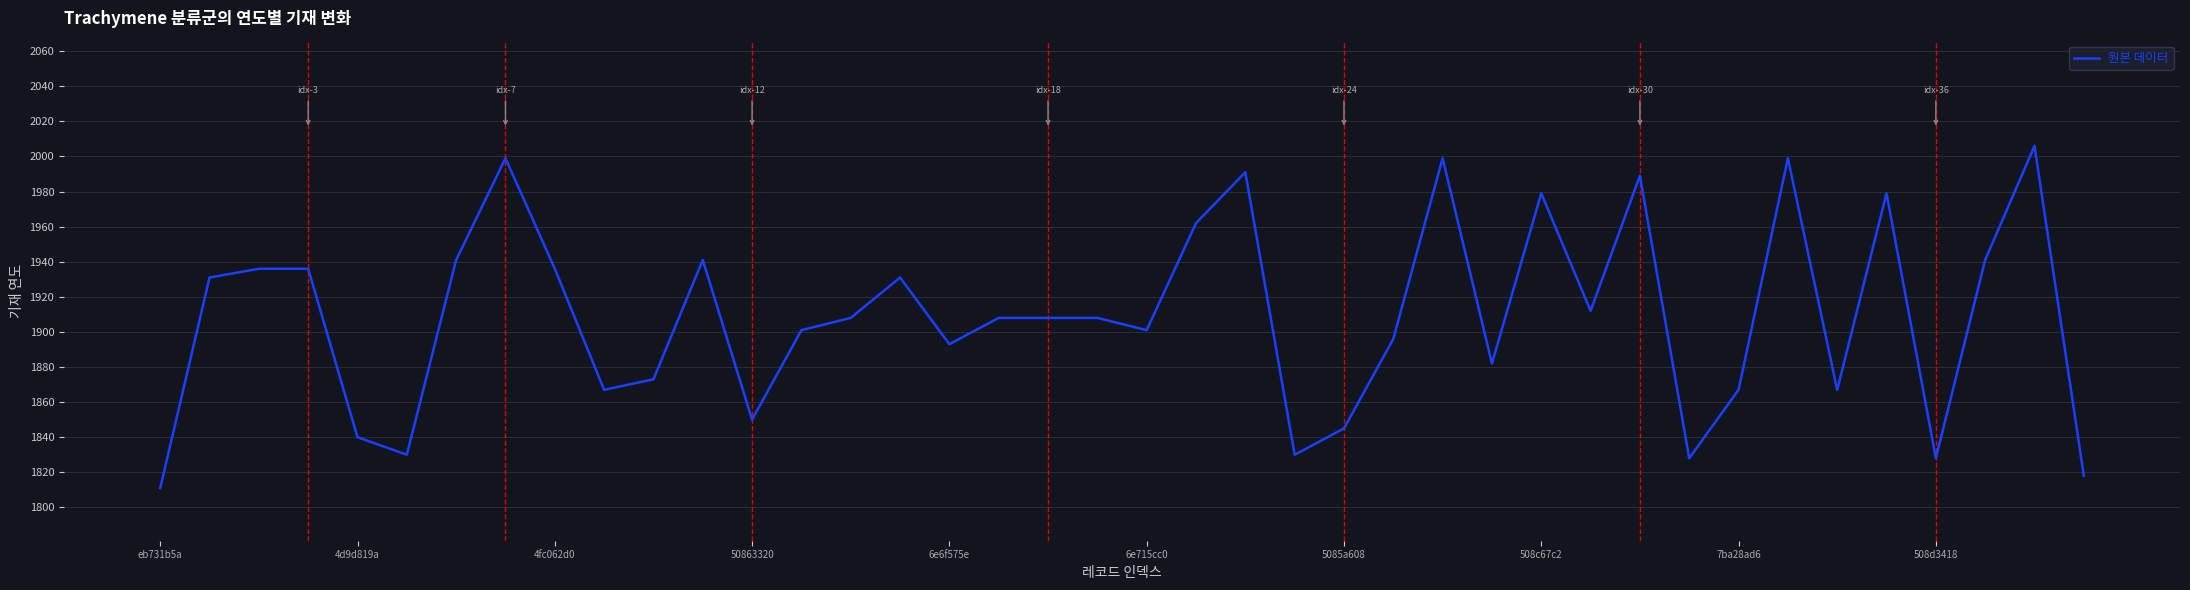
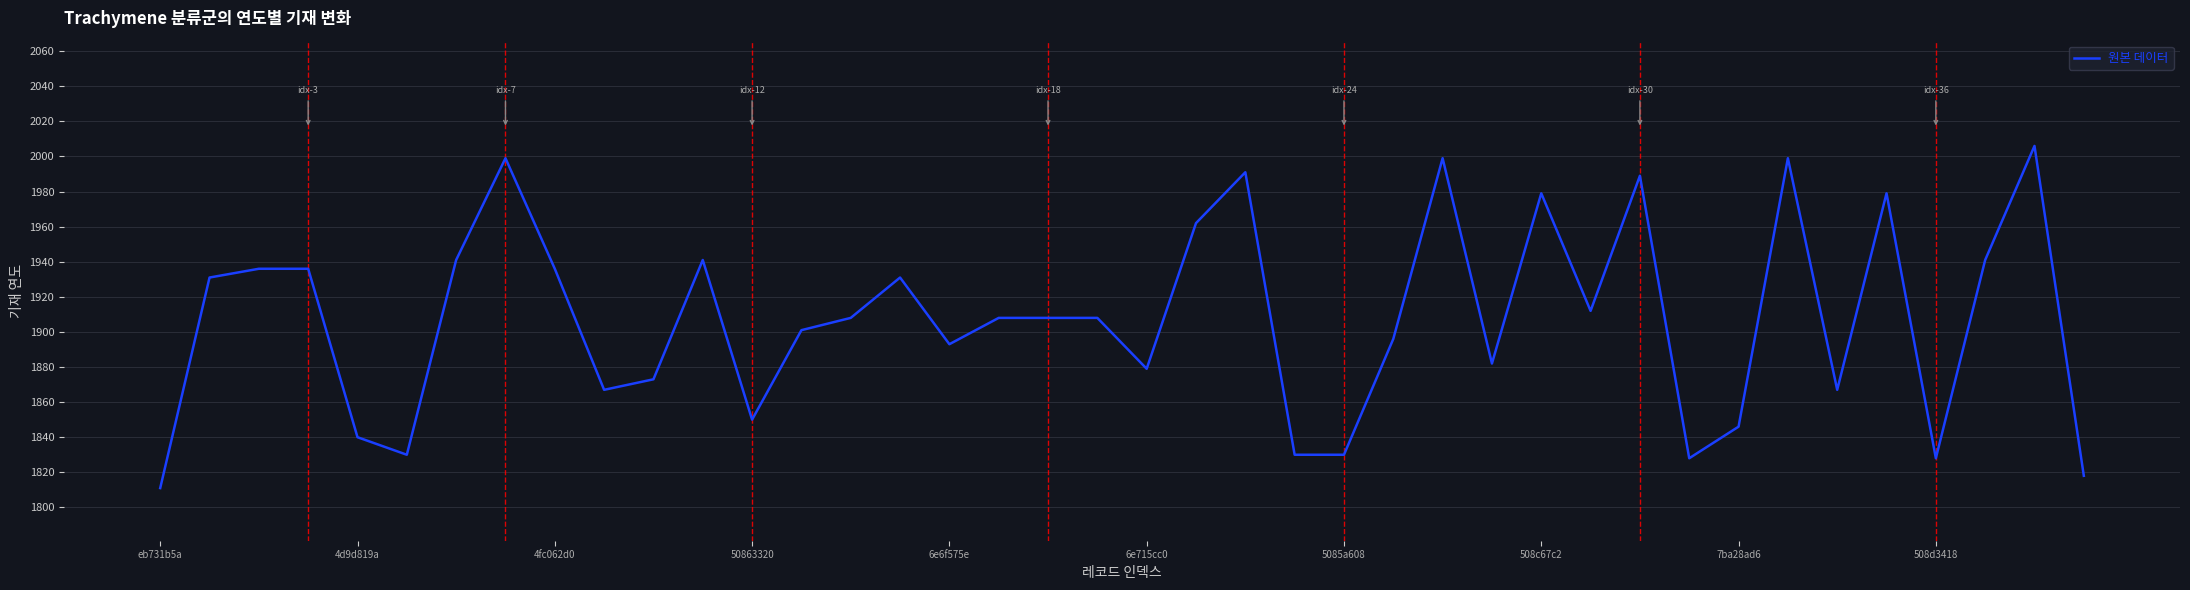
  {
    "eb731b5a": 1811,
    "4d9d819a": 1840,
    "4fc062d0": 1936,
    "50863320": 1850,
    "6e6f575e": 1893,
-   "6e715cc0": 1901,
-   "5085a608": 1845,
+   "6e715cc0": 1879,
+   "5085a608": 1830,
    "508c67c2": 1979,
-   "7ba28ad6": 1867,
+   "7ba28ad6": 1846,
    "508d3418": 1828
  }
